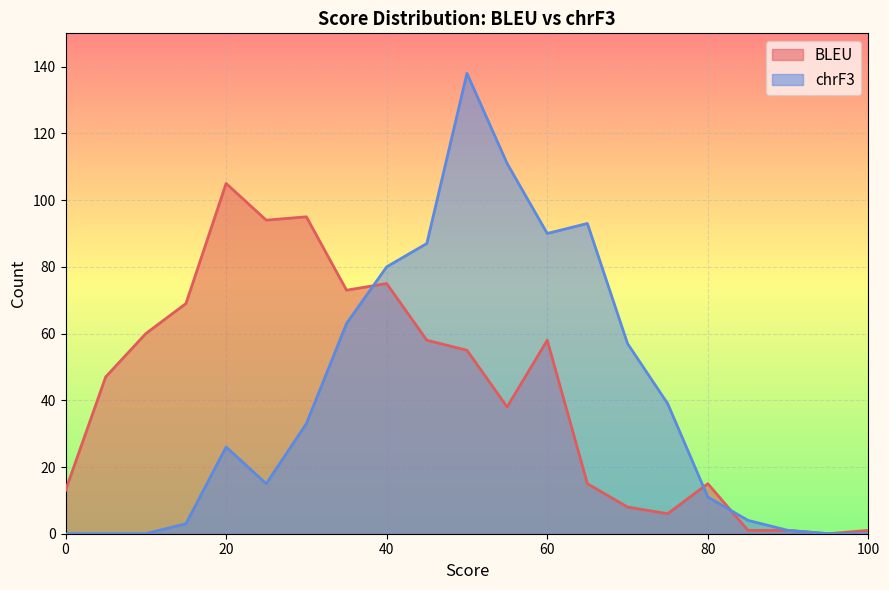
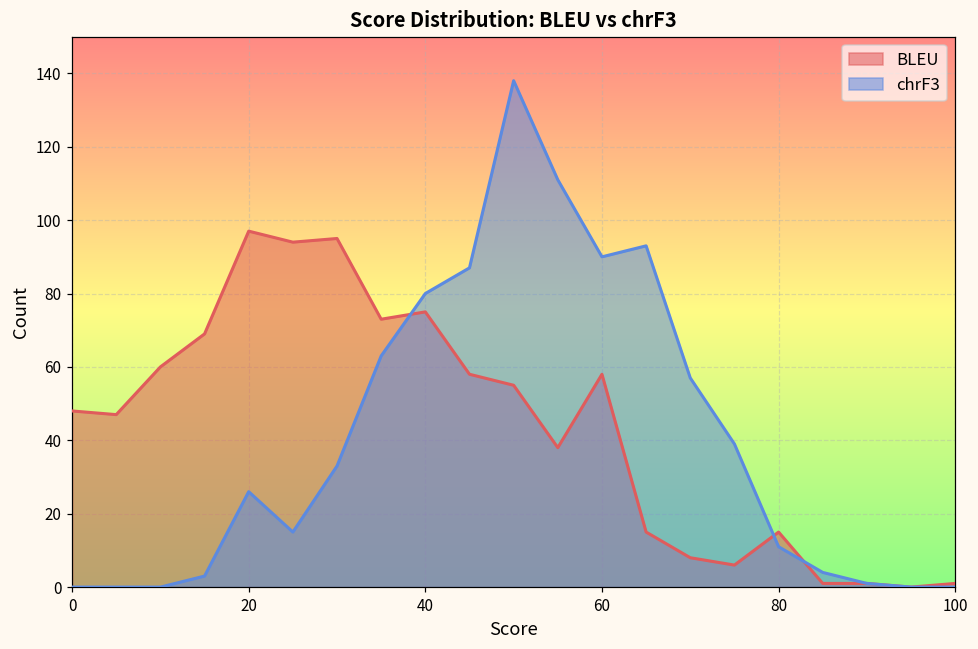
  {
    "BLEU": {
-     "0": 13,
-     "20": 105,
+     "0": 48,
+     "20": 97,
      "40": 75,
      "60": 58,
      "80": 15,
      "100": 1
    },
    "chrF3": {
      "0": 0,
      "20": 26,
      "40": 80,
      "60": 90,
      "80": 11,
      "100": 0
    }
  }
